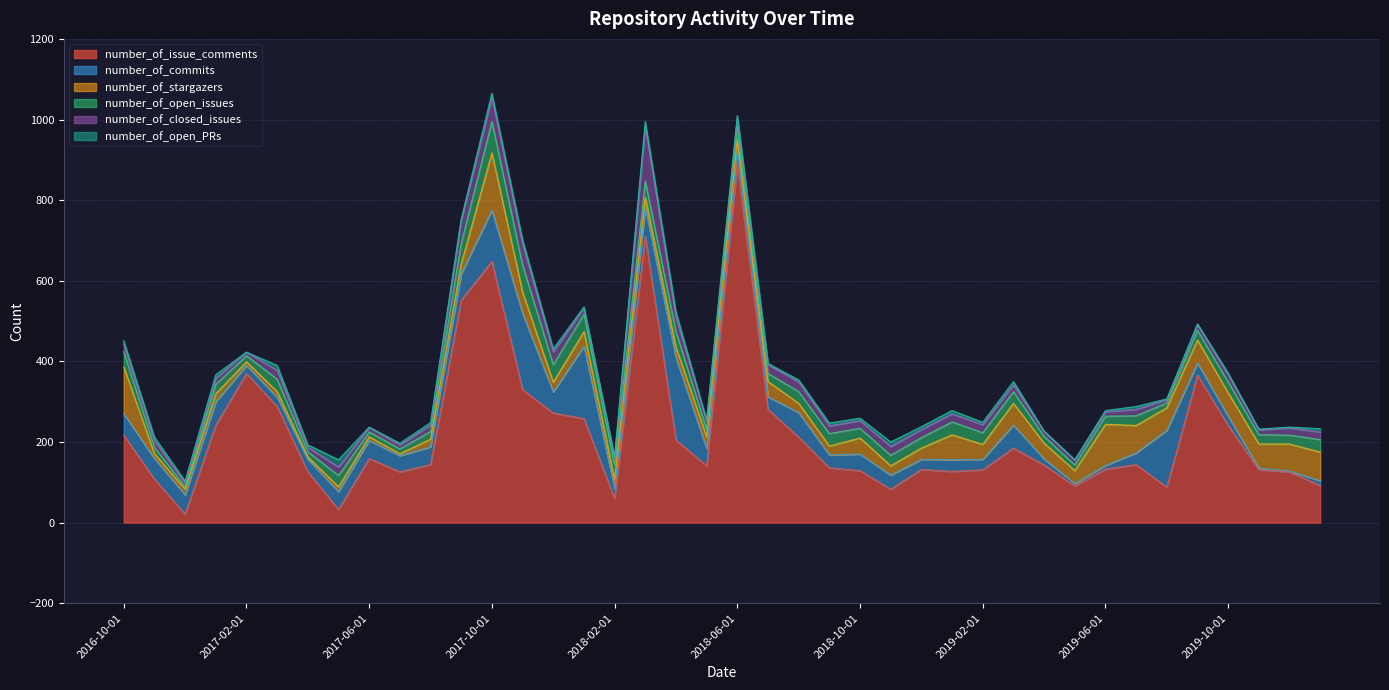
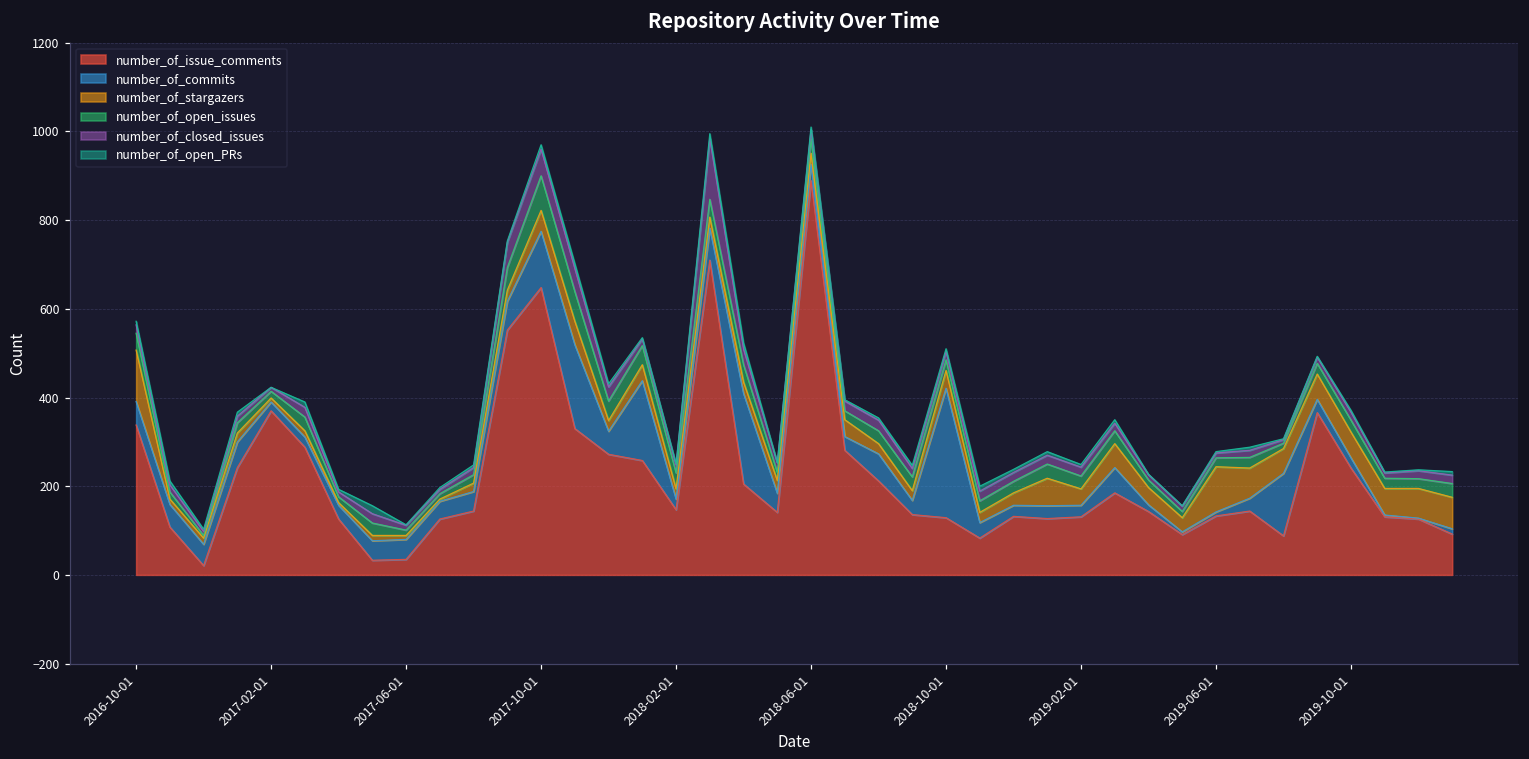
  {
    "number_of_issue_comments": {
-     "2016-10-01": 220,
+     "2016-10-01": 340,
      "2017-02-01": 370,
-     "2017-06-01": 160,
+     "2017-06-01": 40,
      "2017-10-01": 650,
-     "2018-02-01": 60,
+     "2018-02-01": 150,
      "2018-06-01": 890,
      "2018-10-01": 130,
      "2019-02-01": 130,
      "2019-06-01": 130,
      "2019-10-01": 240
    },
    "number_of_commits": {
      "2016-10-01": 50,
      "2017-02-01": 20,
      "2017-06-01": 50,
      "2017-10-01": 130,
      "2018-02-01": 20,
      "2018-06-01": 40,
-     "2018-10-01": 40,
+     "2018-10-01": 290,
      "2019-02-01": 30,
      "2019-06-01": 10,
      "2019-10-01": 20
    },
    "number_of_stargazers": {
      "2016-10-01": 120,
      "2017-02-01": 10,
      "2017-06-01": 10,
-     "2017-10-01": 140,
+     "2017-10-01": 50,
      "2018-02-01": 20,
      "2018-06-01": 30,
      "2018-10-01": 40,
      "2019-02-01": 40,
      "2019-06-01": 100,
      "2019-10-01": 60
    },
    "number_of_closed_issues": {
      "2016-10-01": 20,
      "2017-10-01": 60
    }
  }
